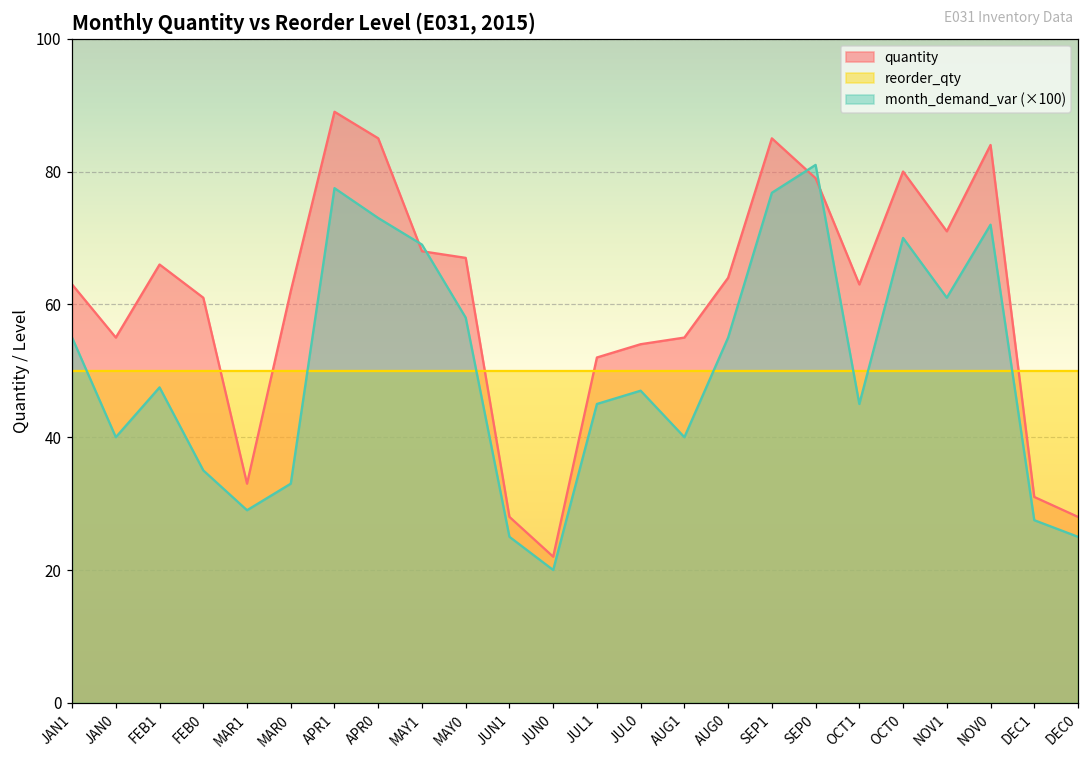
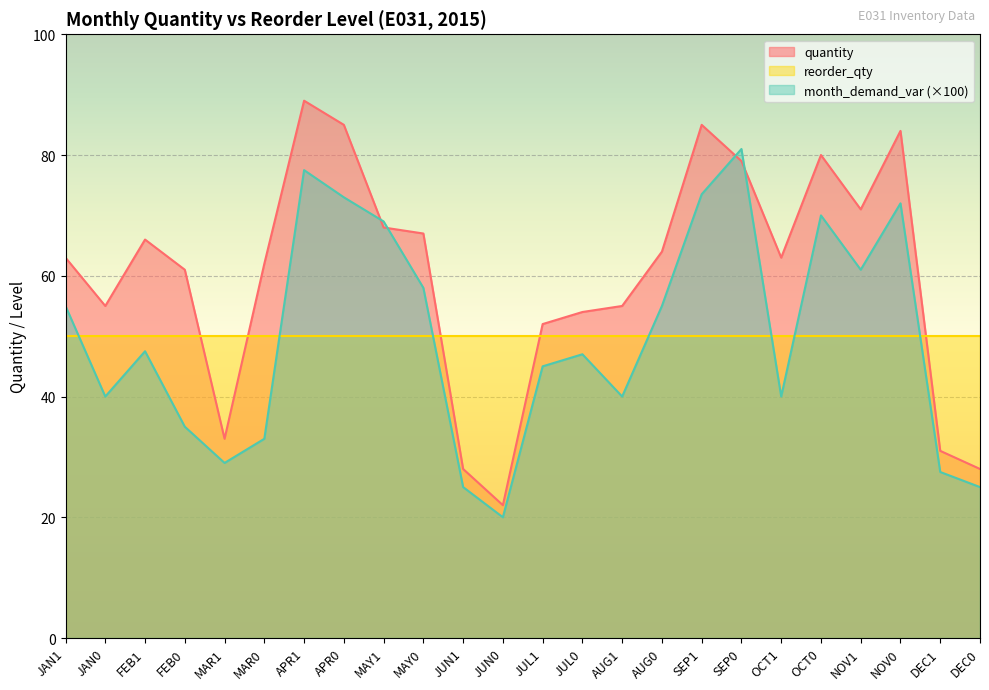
  {
    "quantity": {
      "JAN1": 63,
      "JAN0": 55,
      "FEB1": 66,
      "FEB0": 61,
      "MAR1": 33,
      "MAR0": 62,
      "APR1": 89,
      "APR0": 85,
      "MAY1": 68,
      "MAY0": 67,
      "JUN1": 28,
      "JUN0": 22,
      "JUL1": 52,
      "JUL0": 54,
      "AUG1": 55,
      "AUG0": 64,
      "SEP1": 85,
      "SEP0": 79,
      "OCT1": 63,
      "OCT0": 80,
      "NOV1": 71,
      "NOV0": 84,
      "DEC1": 31,
      "DEC0": 28
    },
    "reorder_qty": {
      "JAN1": 50,
      "JAN0": 50,
      "FEB1": 50,
      "FEB0": 50,
      "MAR1": 50,
      "MAR0": 50,
      "APR1": 50,
      "APR0": 50,
      "MAY1": 50,
      "MAY0": 50,
      "JUN1": 50,
      "JUN0": 50,
      "JUL1": 50,
      "JUL0": 50,
      "AUG1": 50,
      "AUG0": 50,
      "SEP1": 50,
      "SEP0": 50,
      "OCT1": 50,
      "OCT0": 50,
      "NOV1": 50,
      "NOV0": 50,
      "DEC1": 50,
      "DEC0": 50
    },
    "month_demand_var (×100)": {
      "JAN1": 55,
      "JAN0": 40,
      "FEB1": 48,
      "FEB0": 35,
      "MAR1": 29,
      "MAR0": 33,
      "APR1": 78,
      "APR0": 73,
      "MAY1": 69,
      "MAY0": 58,
      "JUN1": 25,
      "JUN0": 20,
      "JUL1": 45,
      "JUL0": 47,
      "AUG1": 40,
      "AUG0": 55,
-     "SEP1": 77,
+     "SEP1": 74,
      "SEP0": 81,
-     "OCT1": 45,
+     "OCT1": 40,
      "OCT0": 70,
      "NOV1": 61,
      "NOV0": 72,
      "DEC1": 28,
      "DEC0": 25
    }
  }
